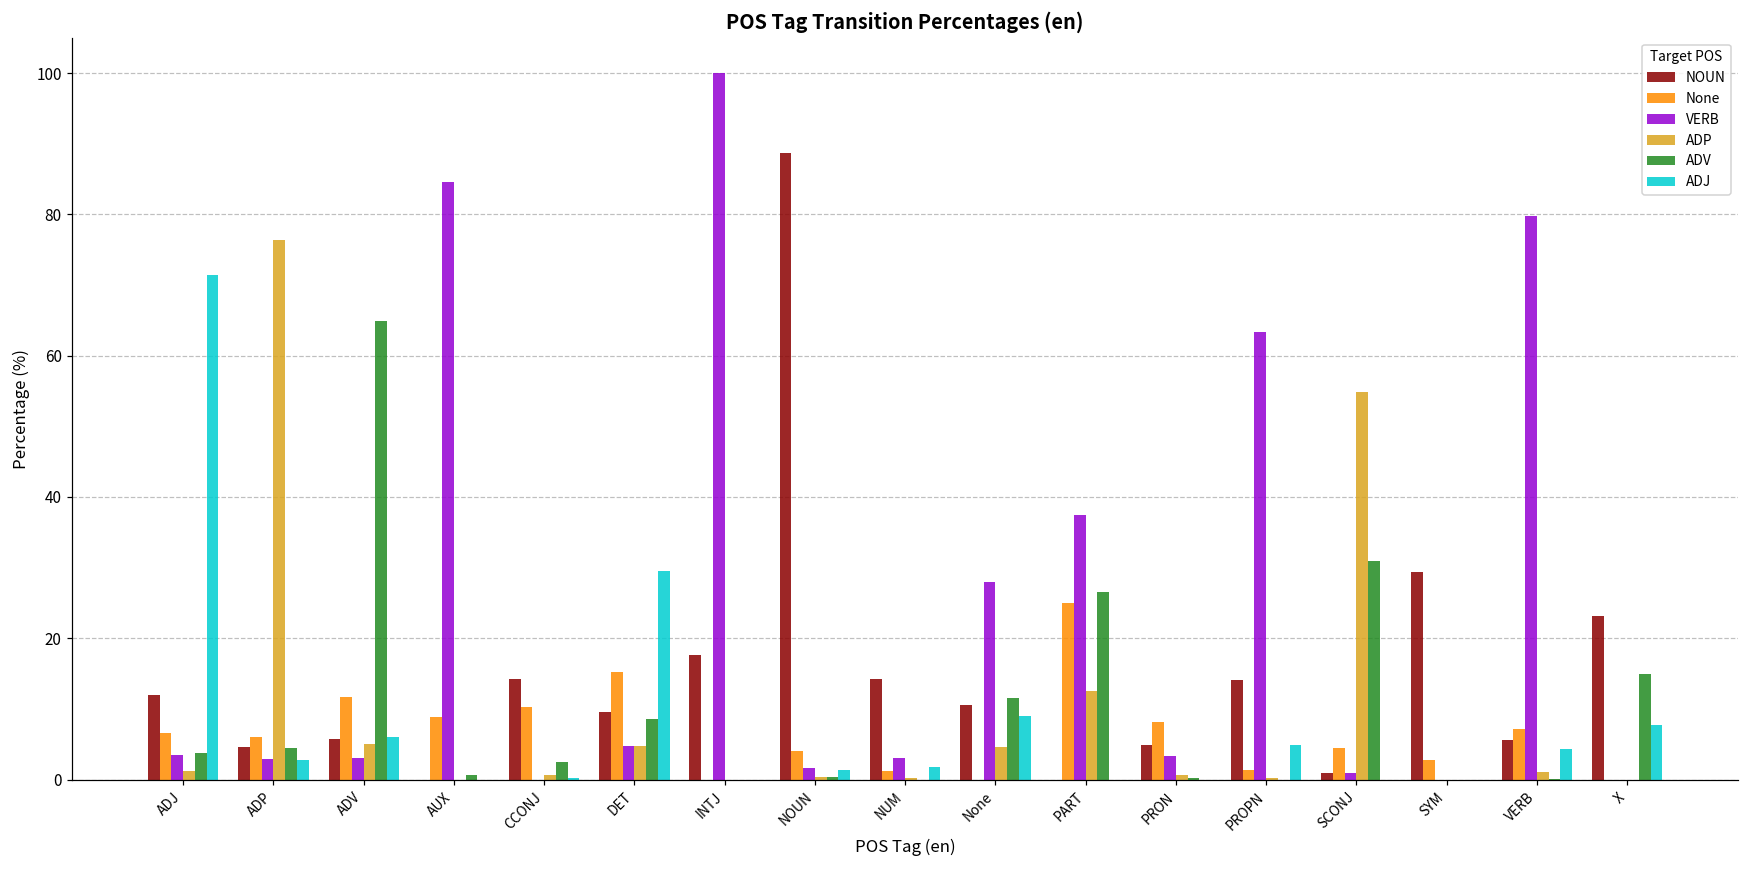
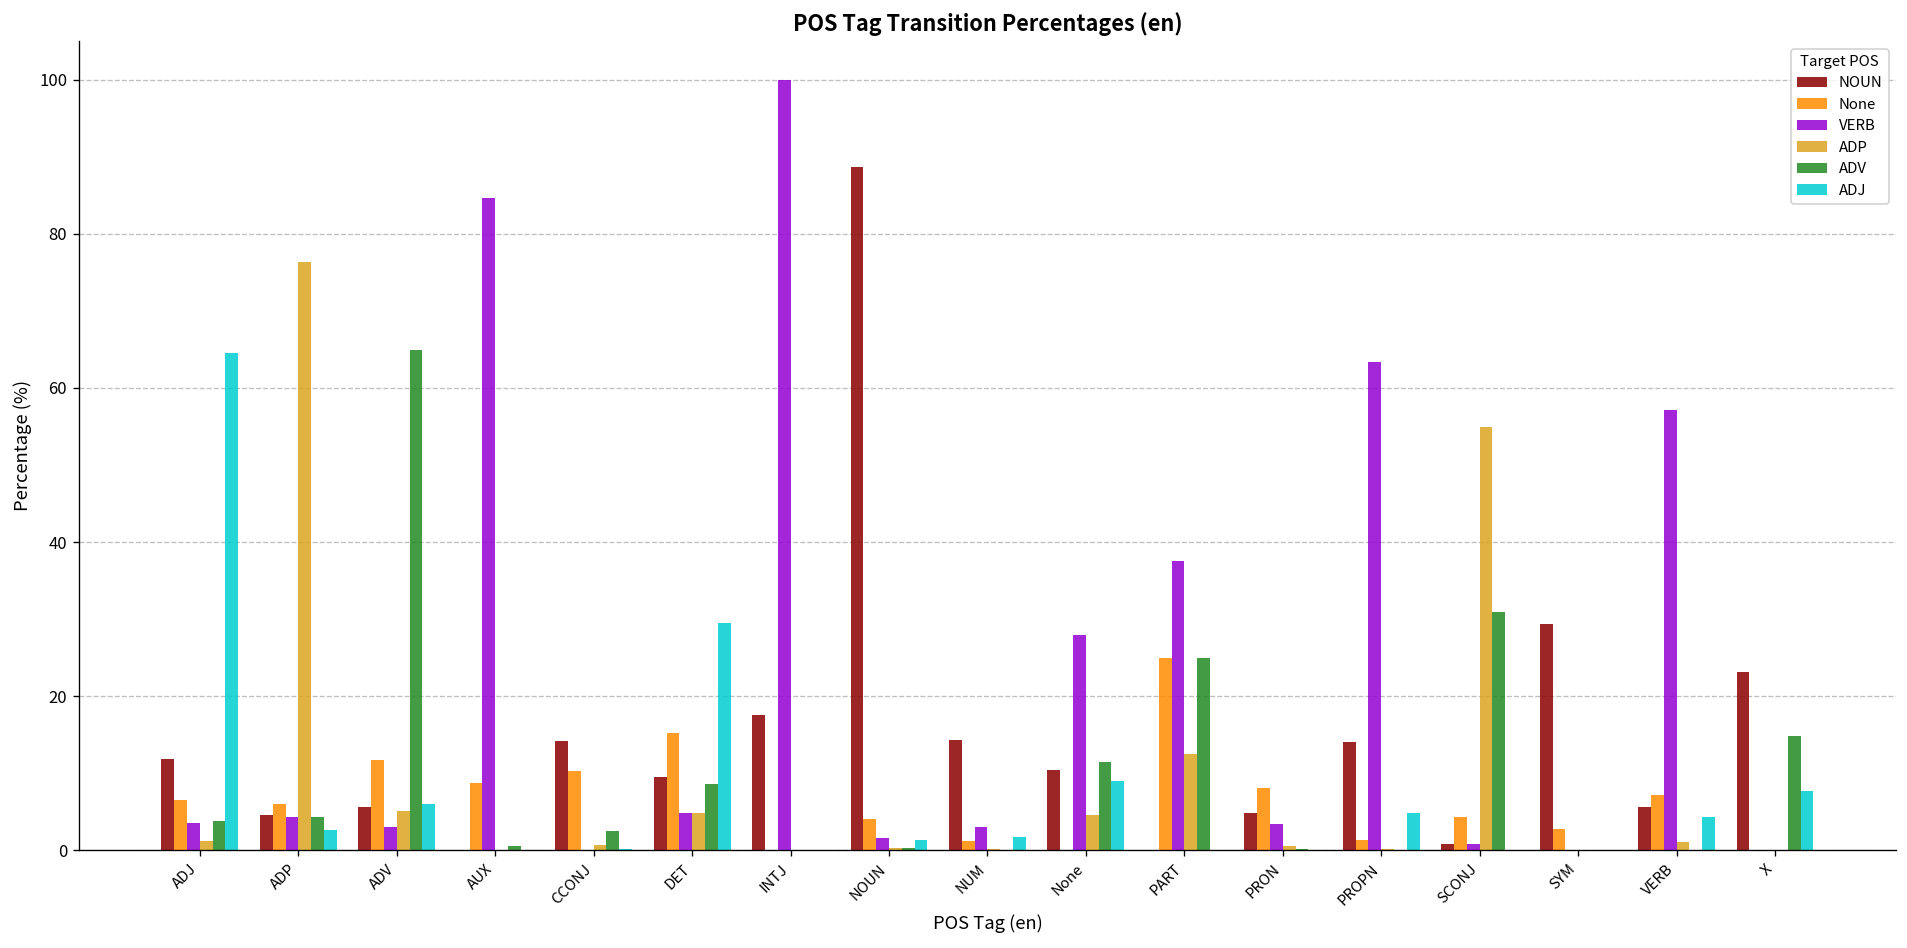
  {
    "NOUN": {
      "ADJ": 12,
      "ADP": 5,
      "ADV": 6,
      "AUX": 0,
      "CCONJ": 14,
      "DET": 10,
      "INTJ": 18,
      "NOUN": 89,
      "NUM": 14,
      "None": 11,
      "PART": 0,
      "PRON": 5,
      "PROPN": 14,
      "SCONJ": 1,
      "SYM": 29,
      "VERB": 6,
      "X": 23
    },
    "VERB": {
      "ADJ": 4,
-     "ADP": 3,
+     "ADP": 4,
      "ADV": 3,
      "AUX": 85,
      "CCONJ": 0,
      "DET": 5,
      "INTJ": 100,
      "NOUN": 2,
      "NUM": 3,
      "None": 28,
      "PART": 38,
      "PRON": 3,
      "PROPN": 63,
      "SCONJ": 1,
      "SYM": 0,
-     "VERB": 80,
+     "VERB": 57,
      "X": 0
    },
    "ADV": {
      "ADJ": 4,
      "ADP": 4,
      "ADV": 65,
      "AUX": 1,
      "CCONJ": 3,
      "DET": 9,
      "INTJ": 0,
      "NUM": 0,
      "None": 12,
-     "PART": 27,
+     "PART": 25,
      "PROPN": 0,
      "SCONJ": 31,
      "SYM": 0,
      "X": 15
    },
    "ADJ": {
-     "ADJ": 71,
+     "ADJ": 65,
      "ADP": 3,
      "ADV": 6,
      "AUX": 0,
      "DET": 30,
      "INTJ": 0,
      "NOUN": 1,
      "NUM": 2,
      "None": 9,
      "PART": 0,
      "PRON": 0,
      "PROPN": 5,
      "SCONJ": 0,
      "SYM": 0,
      "VERB": 4,
      "X": 8
    }
  }
